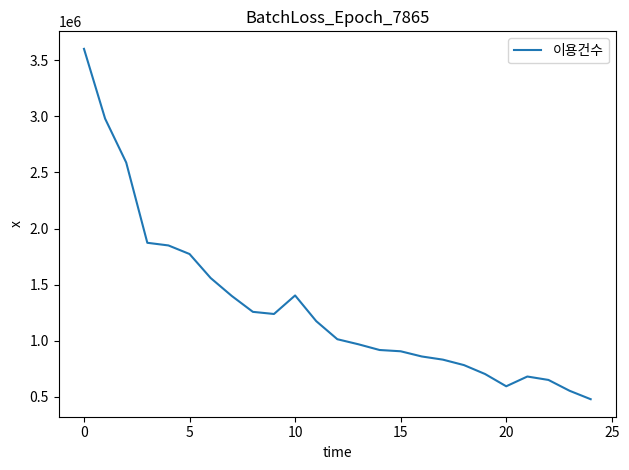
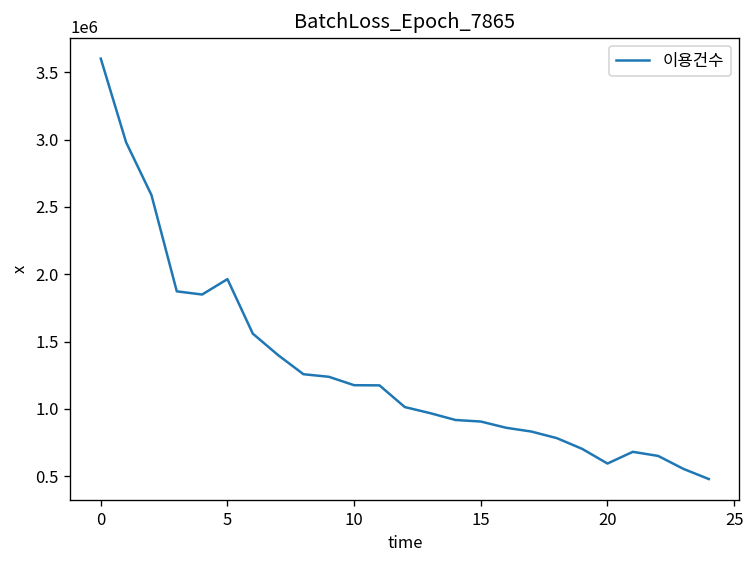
  {
    "0": 3600000,
-   "5": 1770000,
-   "10": 1400000,
+   "5": 1960000,
+   "10": 1180000,
    "15": 910000,
    "20": 590000
  }
